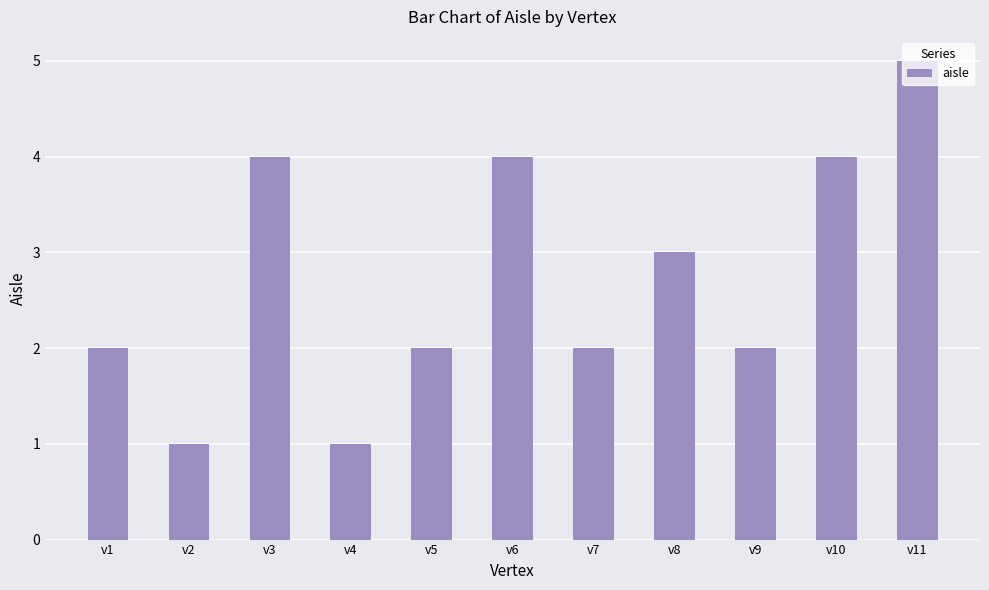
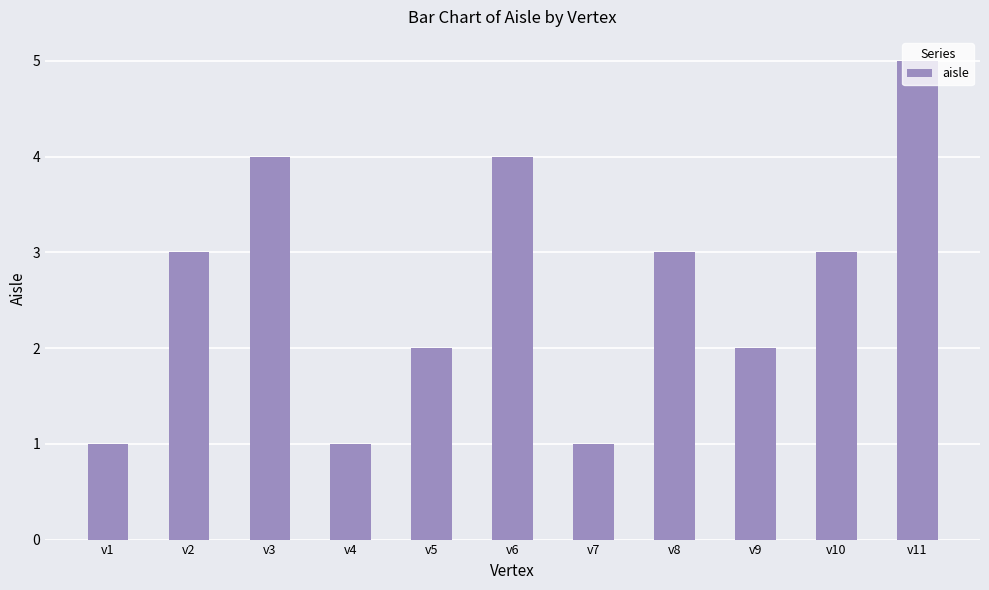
  {
-   "v1": 2,
-   "v2": 1,
+   "v1": 1,
+   "v2": 3,
    "v3": 4,
    "v4": 1,
    "v5": 2,
    "v6": 4,
-   "v7": 2,
+   "v7": 1,
    "v8": 3,
    "v9": 2,
-   "v10": 4
+   "v10": 3
  }
